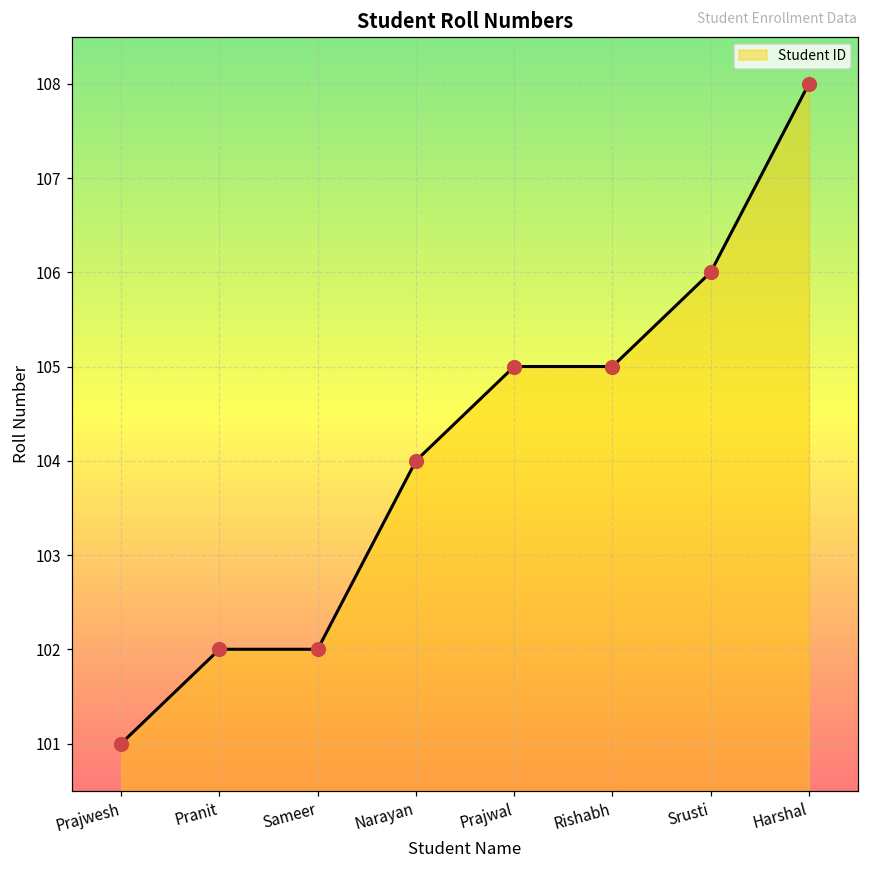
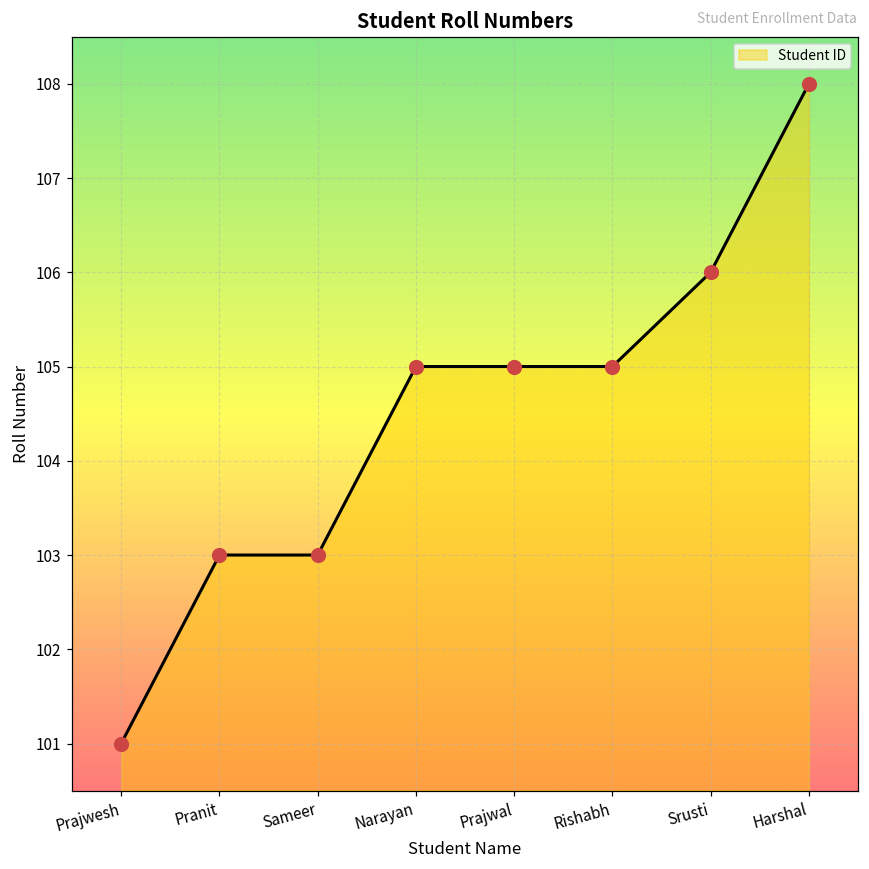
  {
    "Prajwesh": 101,
-   "Pranit": 102,
-   "Sameer": 102,
-   "Narayan": 104,
+   "Pranit": 103,
+   "Sameer": 103,
+   "Narayan": 105,
    "Prajwal": 105,
    "Rishabh": 105,
    "Srusti": 106,
    "Harshal": 108
  }
